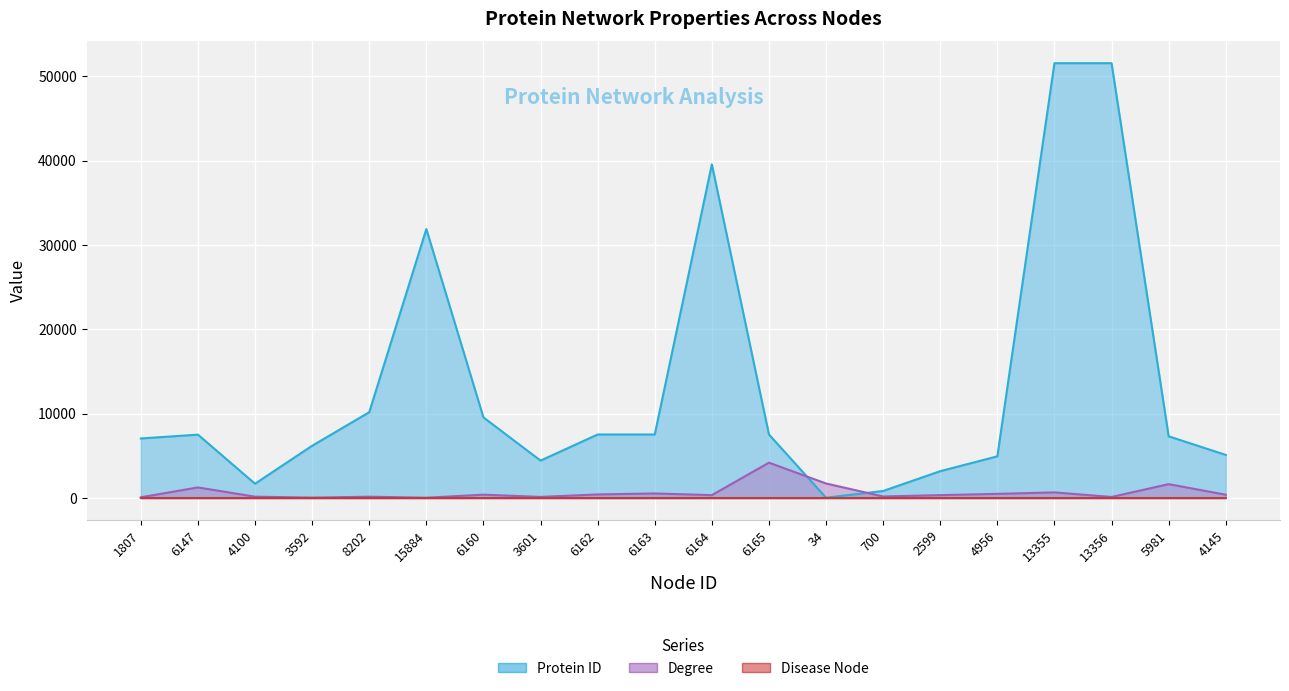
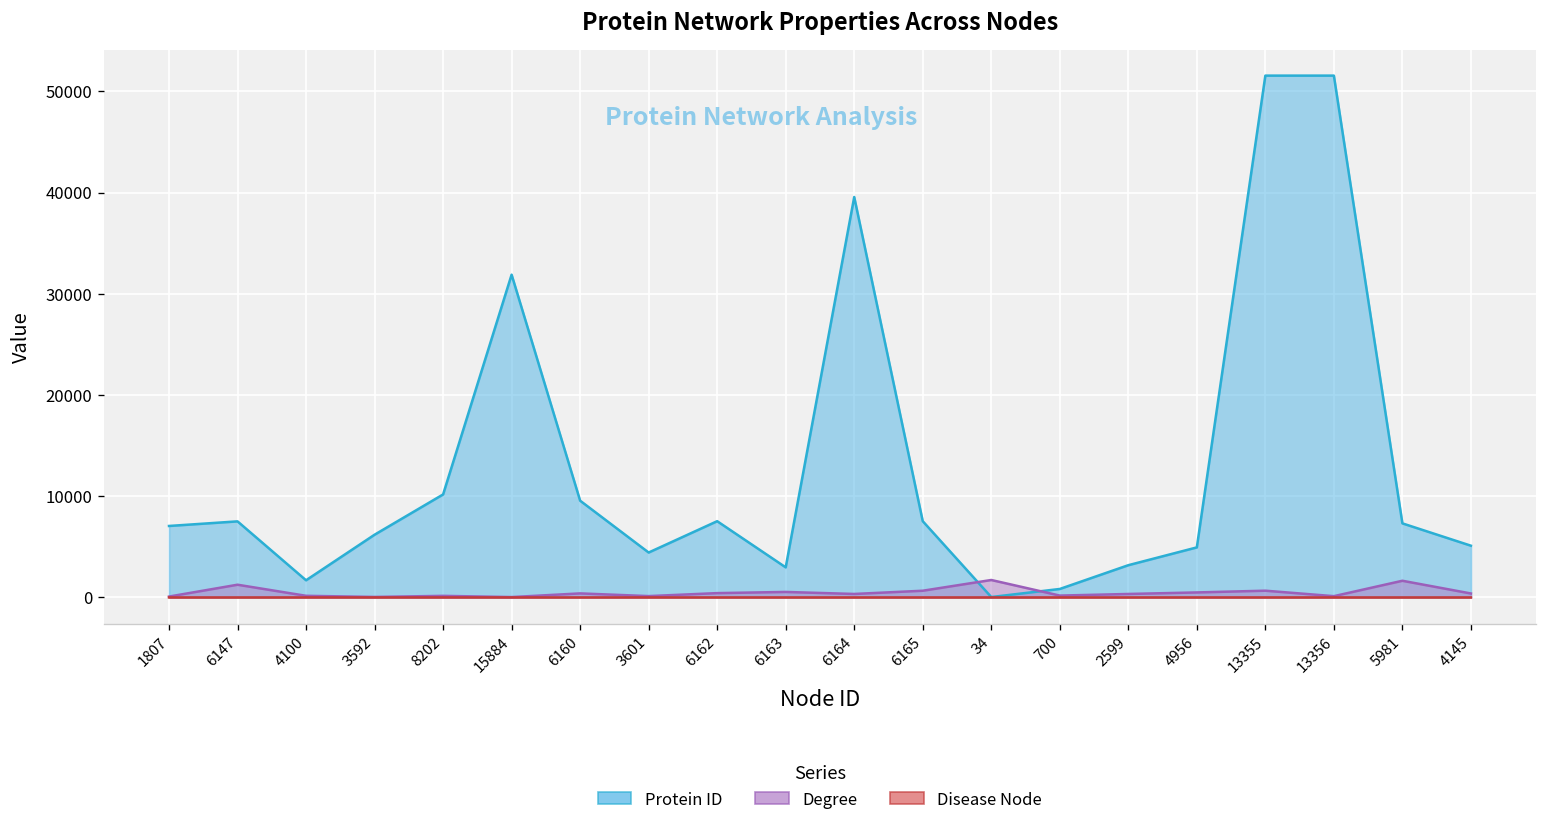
  {
    "Protein ID": {
      "1807": 7000,
      "6147": 8000,
      "4100": 2000,
      "3592": 6000,
      "8202": 10000,
      "15884": 32000,
      "6160": 10000,
      "3601": 4000,
      "6162": 8000,
-     "6163": 8000,
+     "6163": 3000,
      "6164": 40000,
      "6165": 8000,
      "700": 1000,
      "2599": 3000,
      "4956": 5000,
      "13355": 52000,
      "13356": 52000,
      "5981": 7000,
      "4145": 5000
    },
    "Degree": {
      "6147": 1000,
      "6160": 0,
      "6162": 0,
      "6163": 1000,
      "6164": 0,
-     "6165": 4000,
+     "6165": 1000,
      "34": 2000,
      "2599": 0,
      "4956": 0,
      "13355": 1000,
      "5981": 2000,
      "4145": 0
    },
    "Disease Node": {
      "6147": 0,
      "6160": 0,
      "6162": 0,
      "6163": 0,
      "6164": 0,
      "6165": 0,
      "2599": 0,
      "4956": 0,
      "13355": 0,
      "5981": 0,
      "4145": 0
    }
  }
